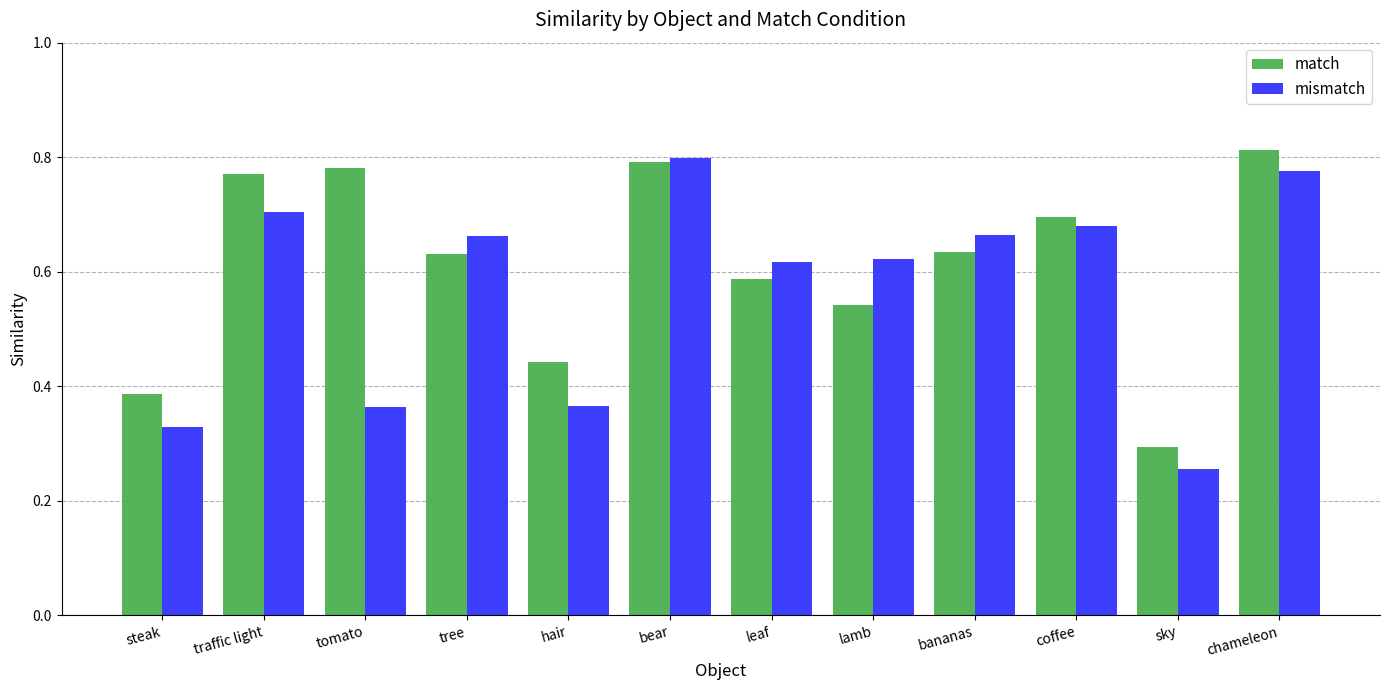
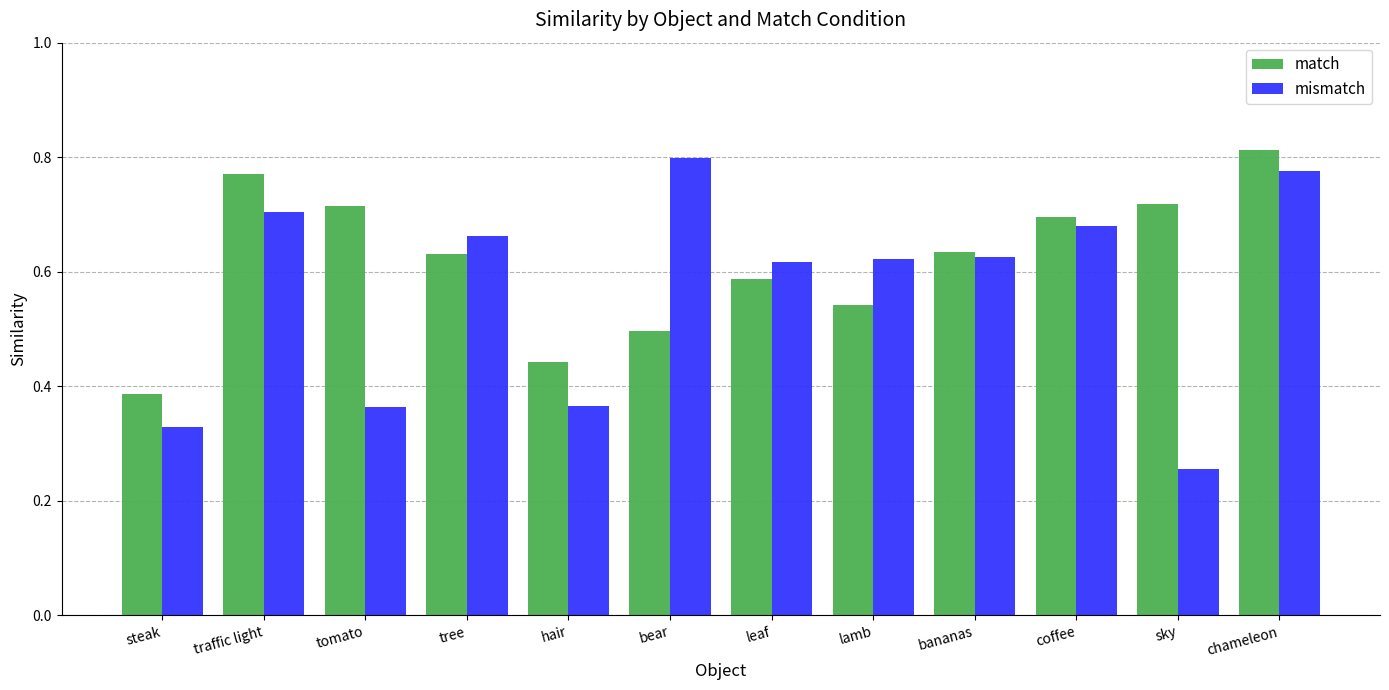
  {
    "match": {
      "steak": 0.39,
      "traffic light": 0.77,
-     "tomato": 0.78,
+     "tomato": 0.71,
      "tree": 0.63,
      "hair": 0.44,
-     "bear": 0.79,
+     "bear": 0.50,
      "leaf": 0.59,
      "lamb": 0.54,
      "bananas": 0.63,
      "coffee": 0.70,
-     "sky": 0.29,
+     "sky": 0.72,
      "chameleon": 0.81
    },
    "mismatch": {
      "steak": 0.33,
      "traffic light": 0.70,
      "tomato": 0.36,
      "tree": 0.66,
      "hair": 0.37,
      "bear": 0.80,
      "leaf": 0.62,
      "lamb": 0.62,
-     "bananas": 0.66,
+     "bananas": 0.63,
      "coffee": 0.68,
      "sky": 0.26,
      "chameleon": 0.78
    }
  }
